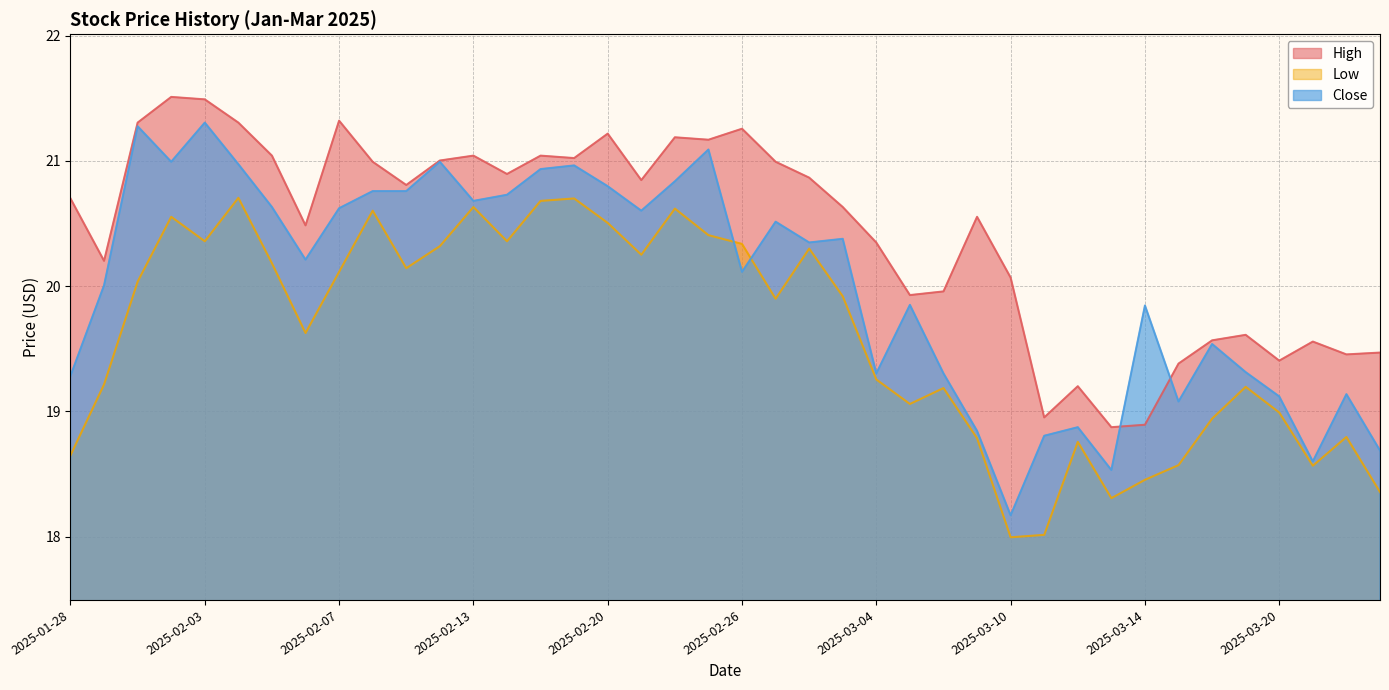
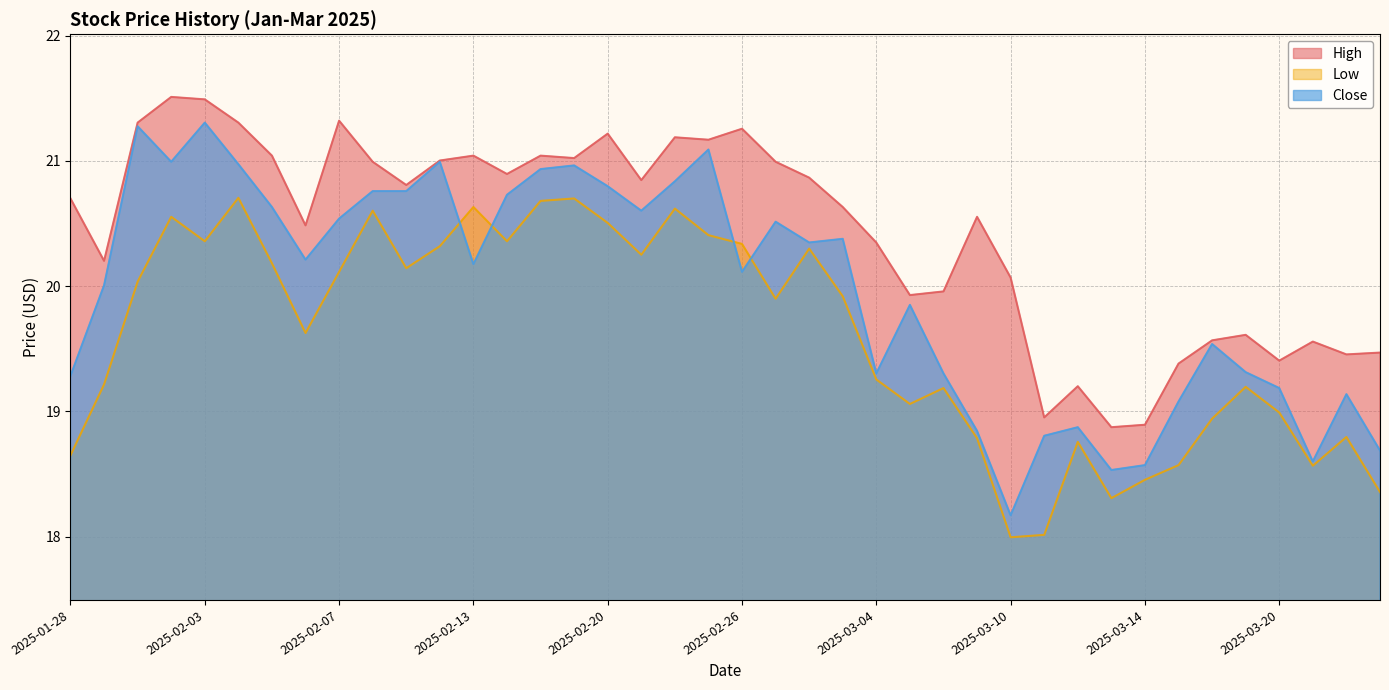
  {
    "High": {
      "2025-01-28": 20.70,
      "2025-02-03": 21.49,
      "2025-02-07": 21.32,
      "2025-02-13": 21.04,
      "2025-02-20": 21.22,
      "2025-02-26": 21.26,
      "2025-03-04": 20.35,
      "2025-03-10": 20.07,
      "2025-03-14": 18.89,
      "2025-03-20": 19.41
    },
    "Low": {
      "2025-01-28": 18.65,
      "2025-02-03": 20.36,
      "2025-02-07": 20.11,
      "2025-02-13": 20.63,
      "2025-02-20": 20.51,
      "2025-02-26": 20.34,
      "2025-03-04": 19.26,
      "2025-03-10": 18.00,
      "2025-03-14": 18.45,
      "2025-03-20": 18.99
    },
    "Close": {
      "2025-01-28": 19.28,
      "2025-02-03": 21.31,
-     "2025-02-07": 20.62,
-     "2025-02-13": 20.68,
+     "2025-02-07": 20.54,
+     "2025-02-13": 20.18,
      "2025-02-20": 20.80,
      "2025-02-26": 20.11,
      "2025-03-04": 19.30,
      "2025-03-10": 18.17,
-     "2025-03-14": 19.85,
-     "2025-03-20": 19.12
+     "2025-03-14": 18.57,
+     "2025-03-20": 19.19
    }
  }
